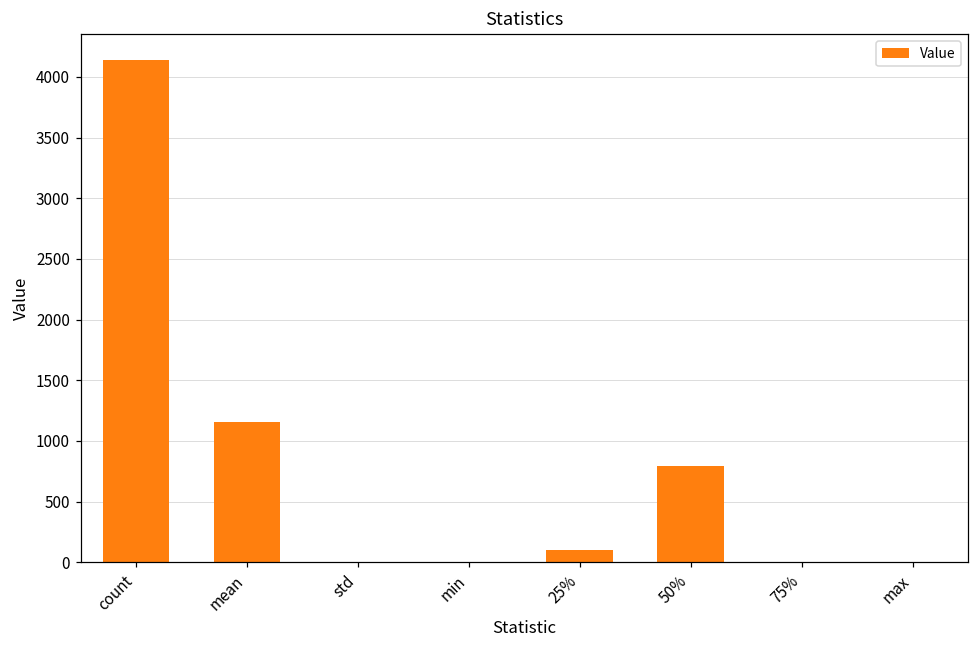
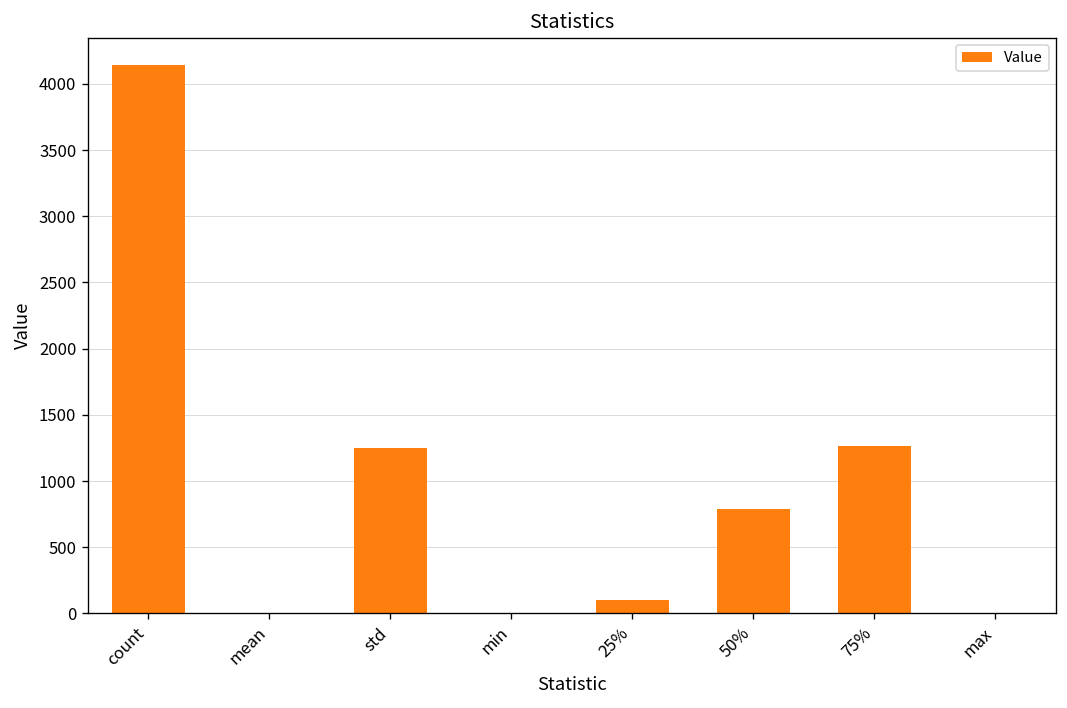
  {
    "count": 4140,
-   "mean": 1160,
-   "std": 0,
+   "mean": 0,
+   "std": 1250,
    "min": 0,
    "25%": 100,
    "50%": 790,
-   "75%": 0
+   "75%": 1260
  }
